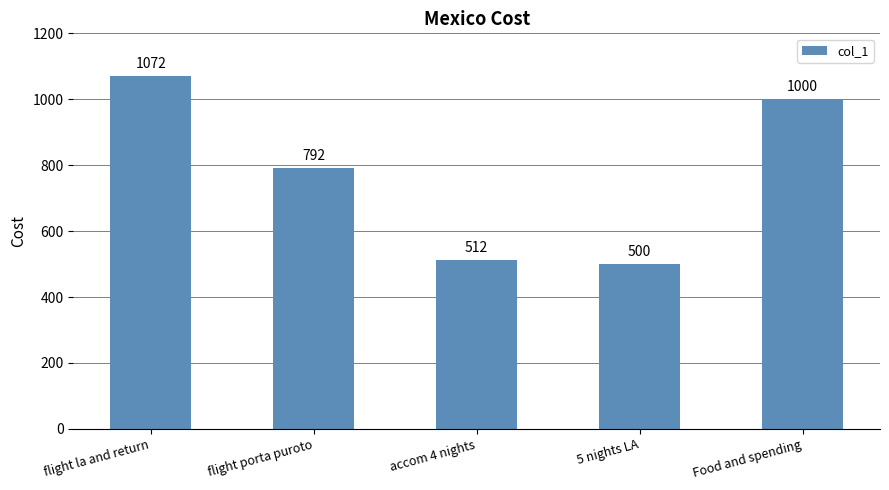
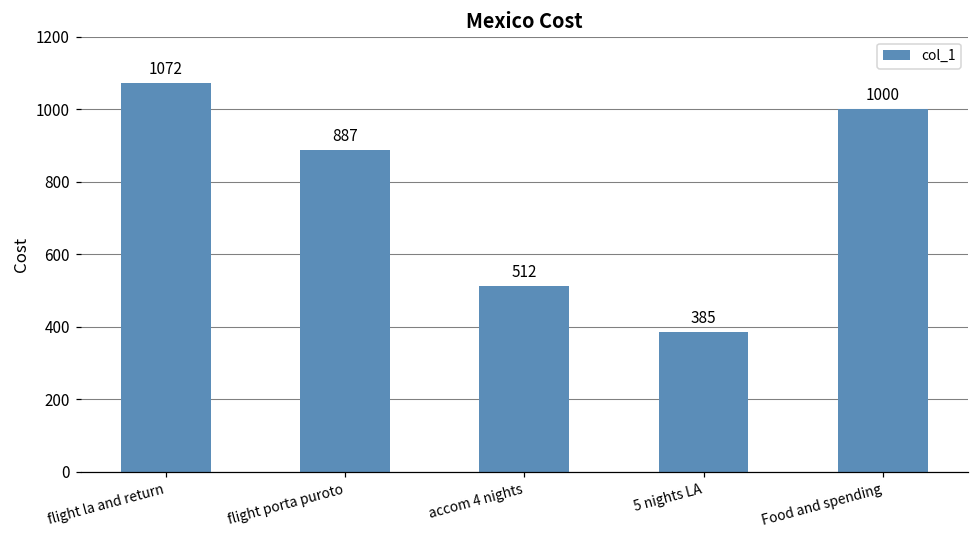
  {
    "flight la and return": 1072,
-   "flight porta puroto": 792,
+   "flight porta puroto": 887,
    "accom 4 nights": 512,
-   "5 nights LA": 500,
+   "5 nights LA": 385,
    "Food and spending": 1000
  }
